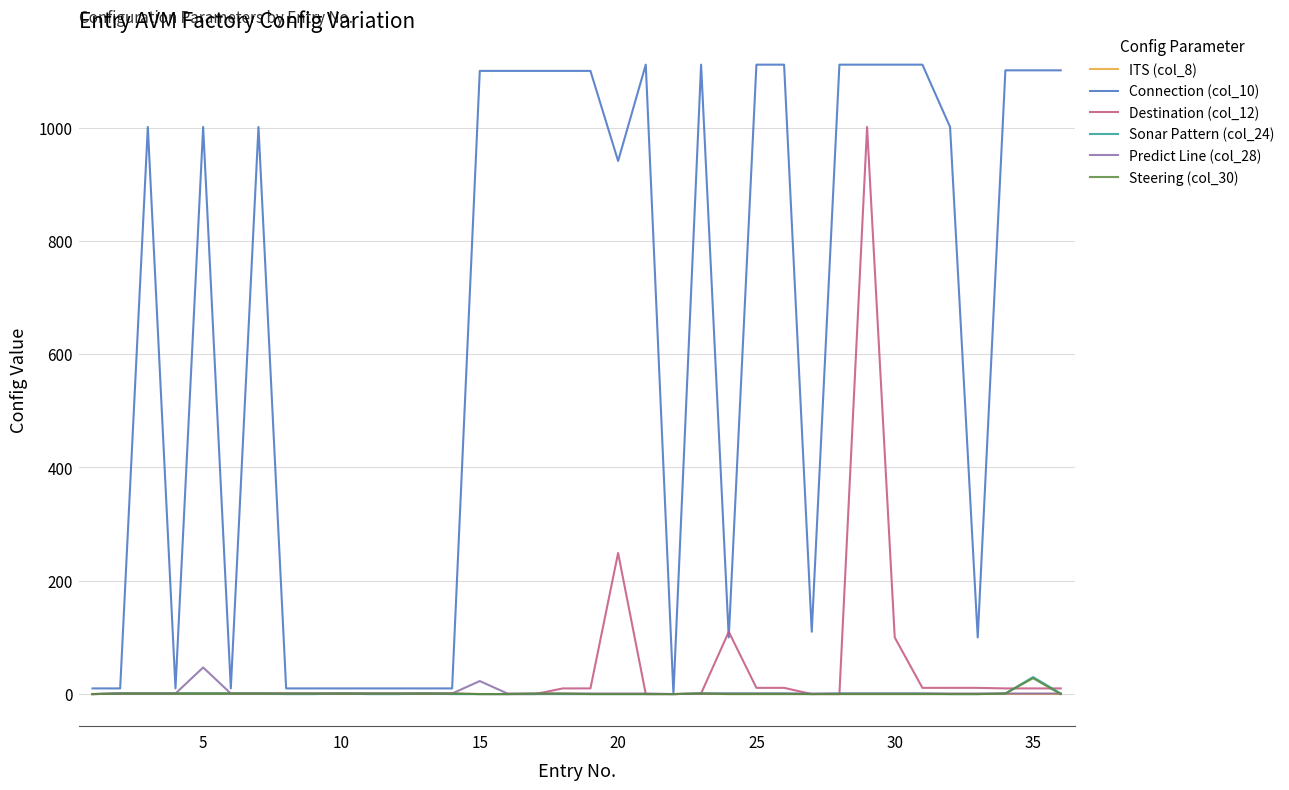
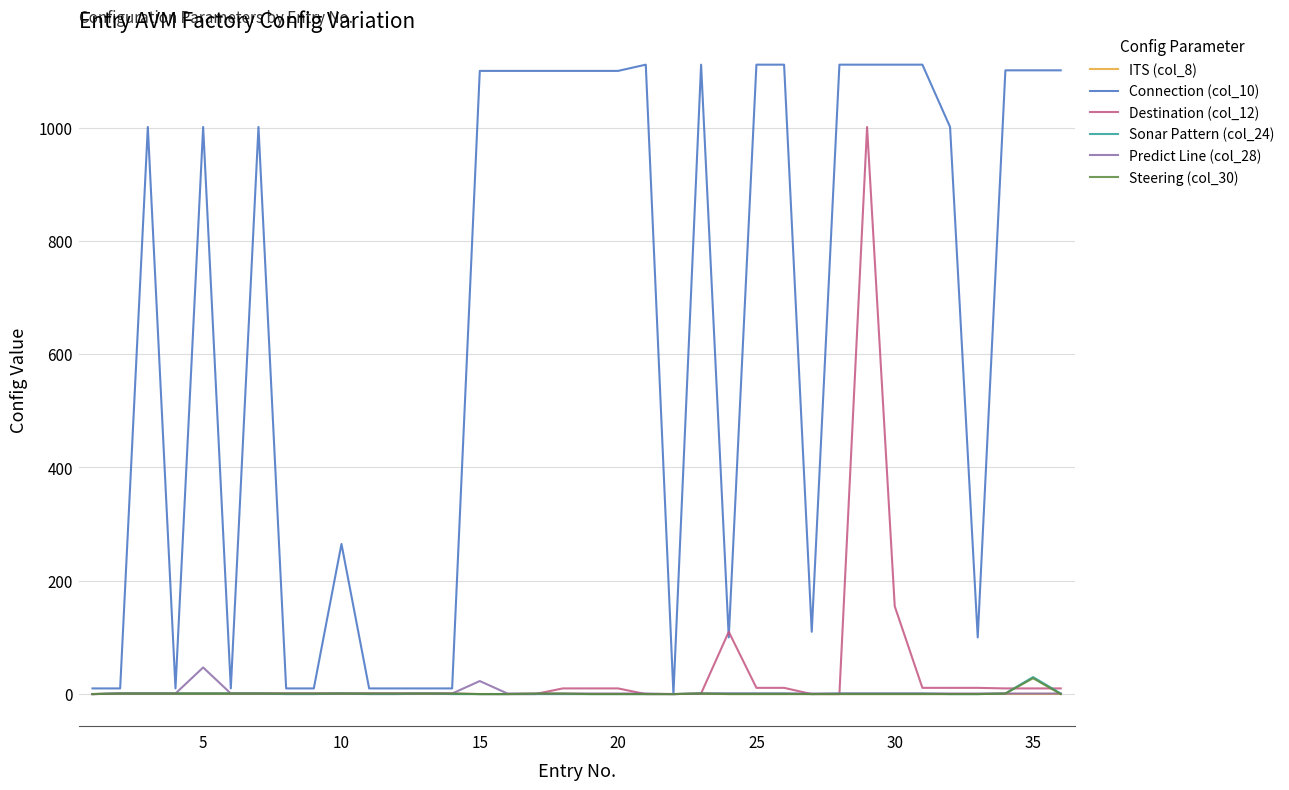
  {
    "Connection (col_10)": {
      "5": 1000,
-     "10": 10,
+     "10": 270,
      "15": 1100,
-     "20": 940,
+     "20": 1100,
      "25": 1110,
      "30": 1110,
      "35": 1100
    },
    "Destination (col_12)": {
-     "20": 250,
+     "20": 10,
      "25": 10,
-     "30": 100,
+     "30": 160,
      "35": 10
    },
    "Predict Line (col_28)": {
      "5": 50,
      "15": 20
    }
  }
